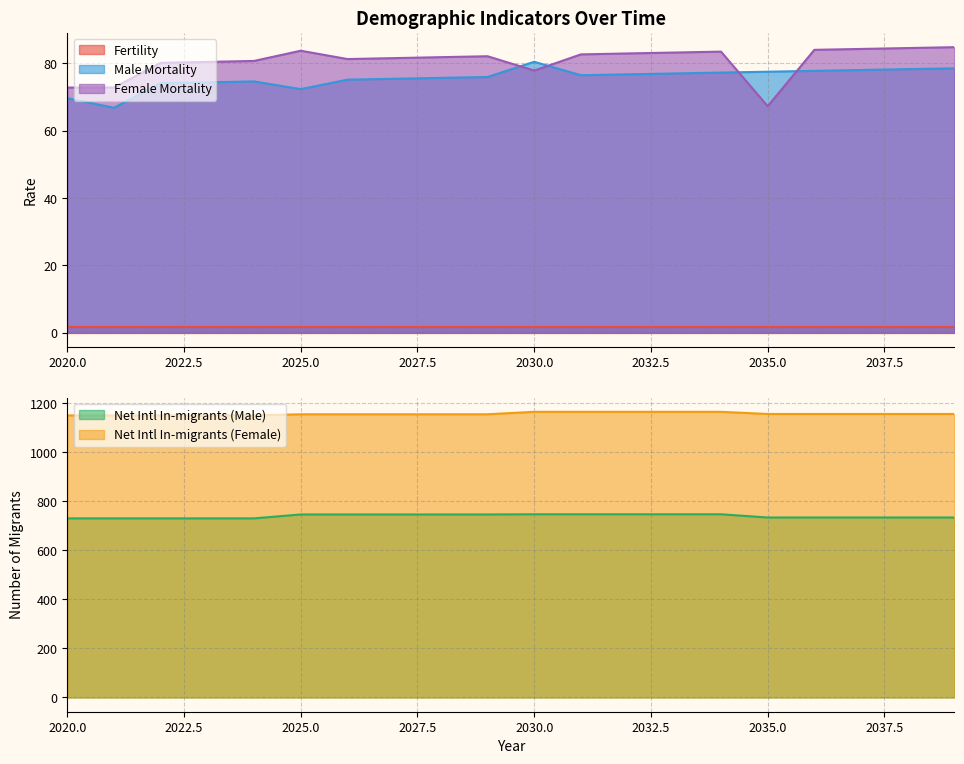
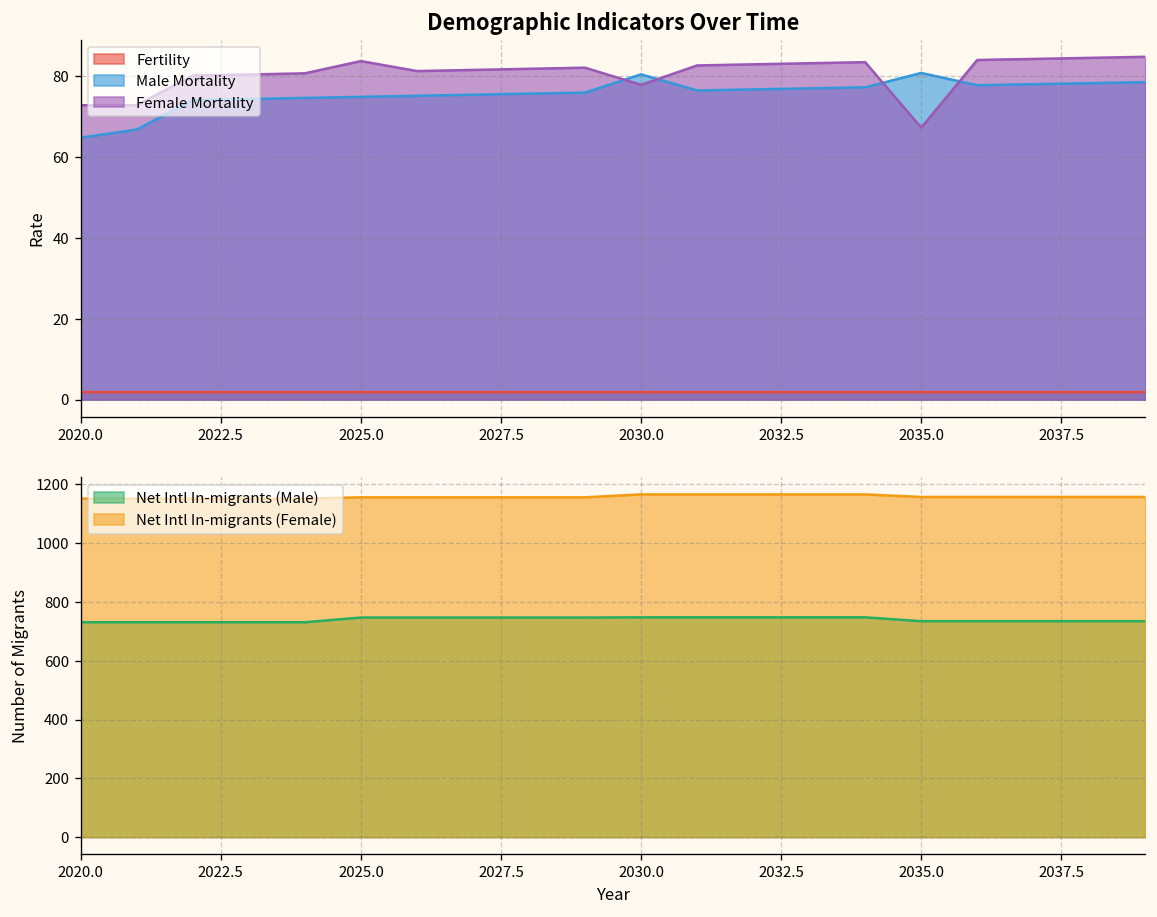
  {
    "Demographic Indicators Over Time": {
      "Fertility": {
        "2020.0": 2,
        "2025.0": 2,
        "2030.0": 2,
        "2035.0": 2
      },
      "Male Mortality": {
-       "2020.0": 70,
-       "2025.0": 72,
+       "2020.0": 65,
+       "2025.0": 75,
        "2030.0": 80,
-       "2035.0": 78
+       "2035.0": 81
      },
      "Female Mortality": {
        "2020.0": 73,
        "2025.0": 84,
        "2030.0": 78,
        "2035.0": 67
      }
    }
  }
